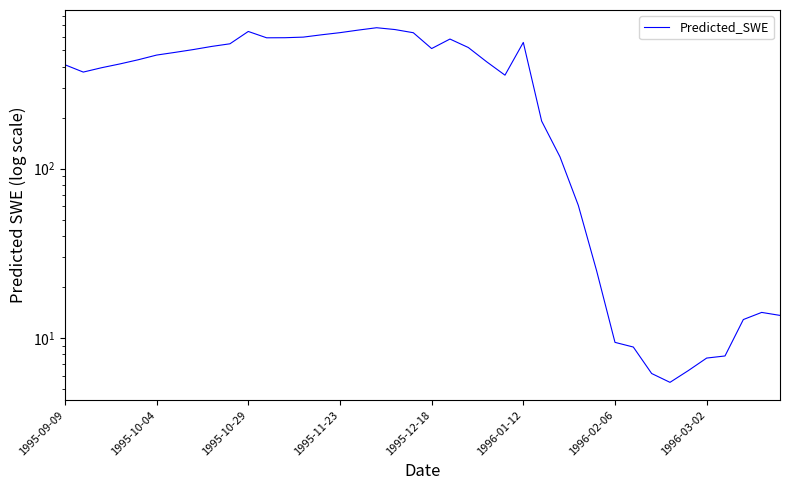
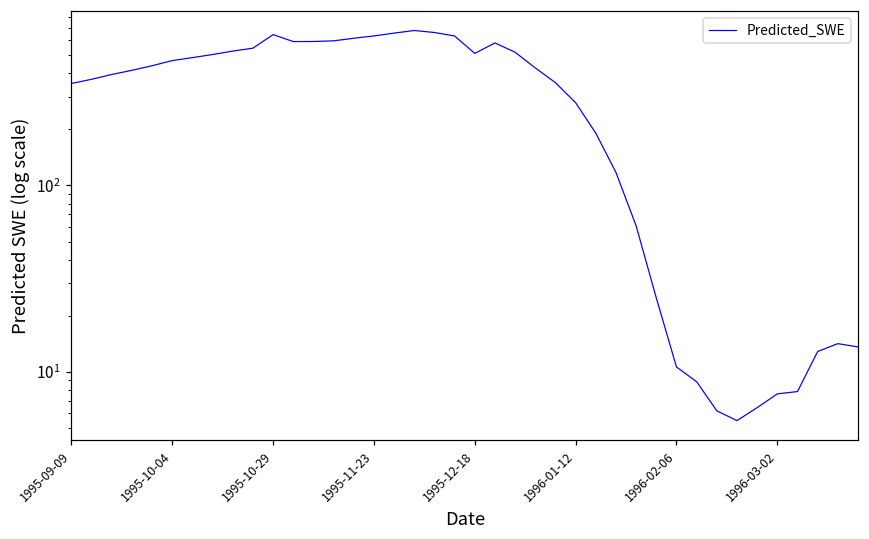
  {
-   "1995-09-09": 410,
+   "1995-09-09": 350,
    "1995-10-04": 470,
    "1995-10-29": 640,
    "1995-11-23": 630,
    "1995-12-18": 510,
-   "1996-01-12": 560,
-   "1996-02-06": 9,
+   "1996-01-12": 280,
+   "1996-02-06": 11,
    "1996-03-02": 8
  }
